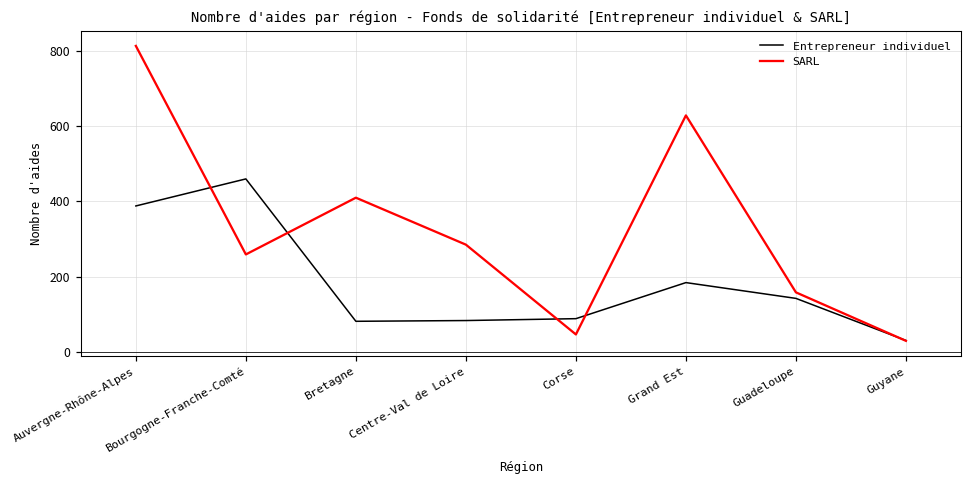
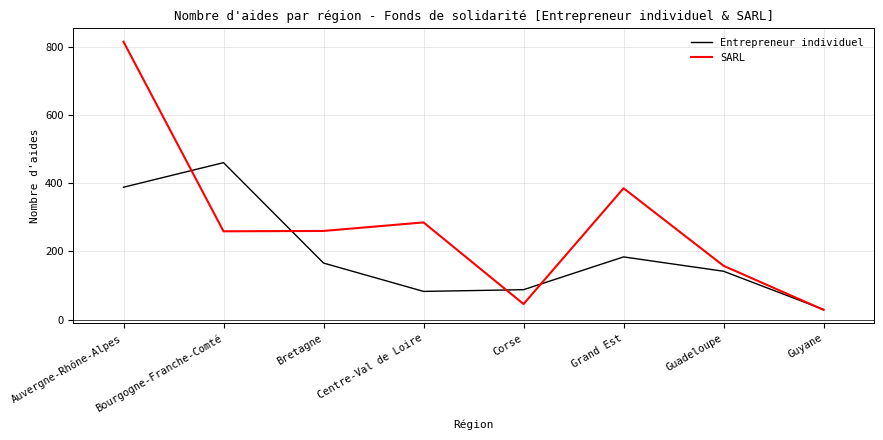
  {
    "Entrepreneur individuel": {
      "Auvergne-Rhône-Alpes": 390,
      "Bourgogne-Franche-Comté": 460,
-     "Bretagne": 80,
+     "Bretagne": 170,
      "Centre-Val de Loire": 80,
      "Corse": 90,
      "Grand Est": 180,
      "Guadeloupe": 140
    },
    "SARL": {
      "Auvergne-Rhône-Alpes": 810,
      "Bourgogne-Franche-Comté": 260,
-     "Bretagne": 410,
+     "Bretagne": 260,
      "Centre-Val de Loire": 290,
      "Corse": 50,
-     "Grand Est": 630,
+     "Grand Est": 390,
      "Guadeloupe": 160
    }
  }
